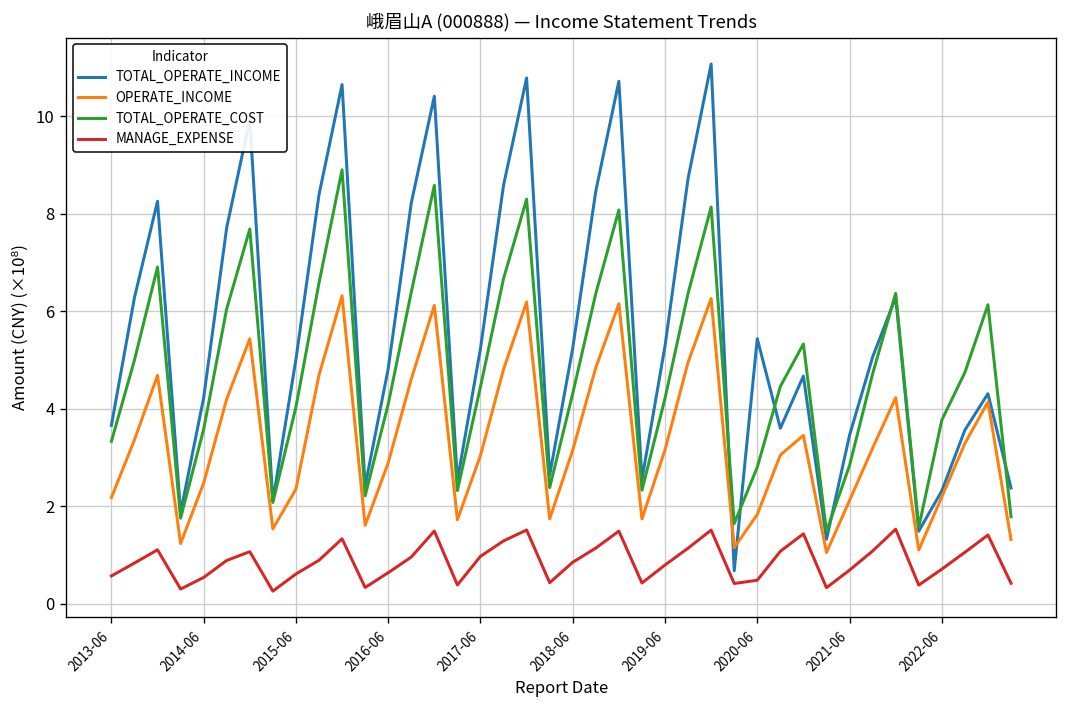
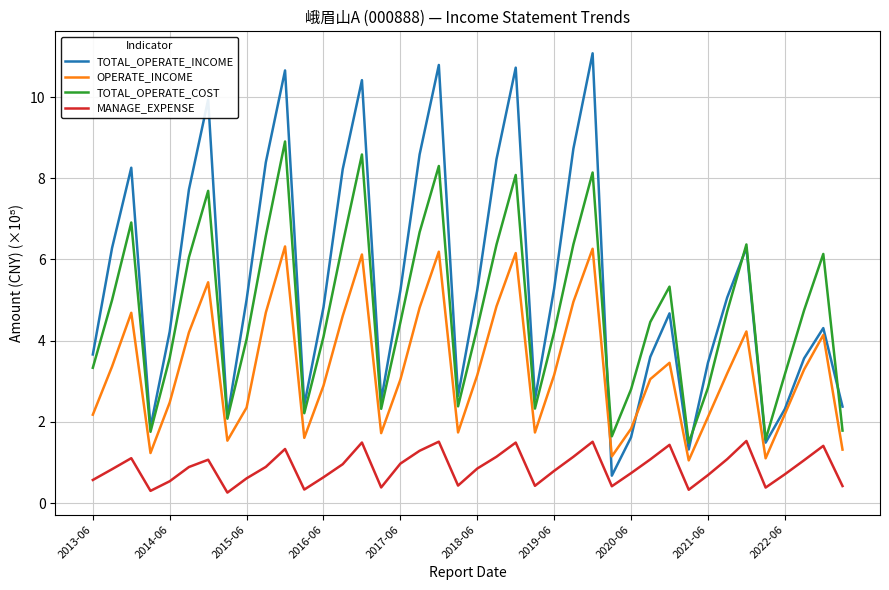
  {
    "TOTAL_OPERATE_INCOME": {
      "2013-06": 3.7,
      "2014-06": 4.2,
      "2015-06": 5.0,
      "2016-06": 4.8,
      "2017-06": 5.2,
      "2018-06": 5.2,
      "2019-06": 5.3,
-     "2020-06": 5.4,
+     "2020-06": 1.6,
      "2021-06": 3.5,
      "2022-06": 2.3
    },
    "OPERATE_INCOME": {
      "2013-06": 2.2,
      "2014-06": 2.5,
      "2015-06": 2.4,
      "2016-06": 2.9,
      "2017-06": 3.0,
      "2018-06": 3.2,
      "2019-06": 3.2,
      "2020-06": 1.8,
      "2021-06": 2.1,
      "2022-06": 2.2
    },
    "TOTAL_OPERATE_COST": {
      "2013-06": 3.3,
      "2014-06": 3.6,
      "2015-06": 4.0,
      "2016-06": 4.1,
      "2017-06": 4.5,
      "2018-06": 4.3,
      "2019-06": 4.2,
      "2020-06": 2.8,
      "2021-06": 2.8,
-     "2022-06": 3.8
+     "2022-06": 3.2
    },
    "MANAGE_EXPENSE": {
      "2013-06": 0.6,
      "2014-06": 0.5,
      "2015-06": 0.6,
      "2016-06": 0.6,
      "2017-06": 1.0,
      "2018-06": 0.9,
      "2019-06": 0.8,
-     "2020-06": 0.5,
+     "2020-06": 0.7,
      "2021-06": 0.7,
      "2022-06": 0.7
    }
  }
